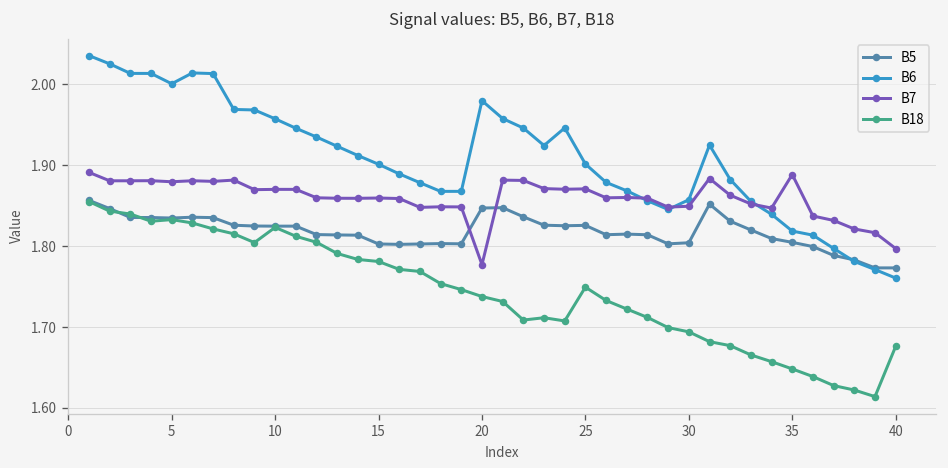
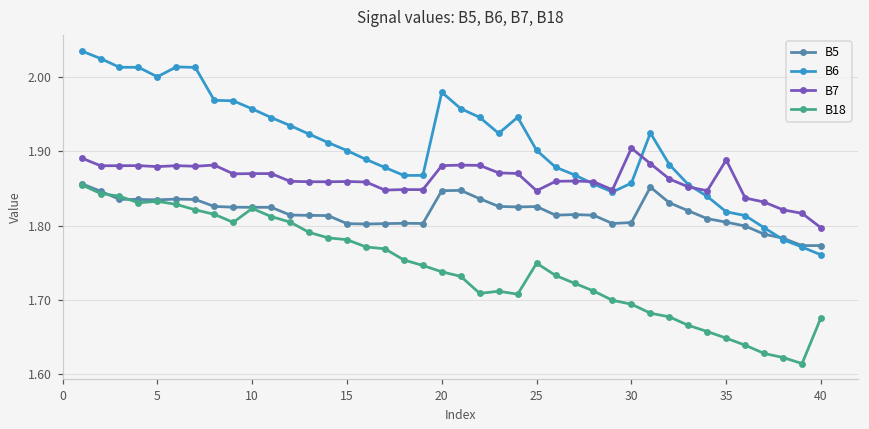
  {
    "B7": {
      "5": 1.88,
      "10": 1.87,
      "15": 1.86,
-     "20": 1.78,
-     "25": 1.87,
-     "30": 1.85,
+     "20": 1.88,
+     "25": 1.85,
+     "30": 1.90,
      "35": 1.89,
      "40": 1.80
    }
  }
